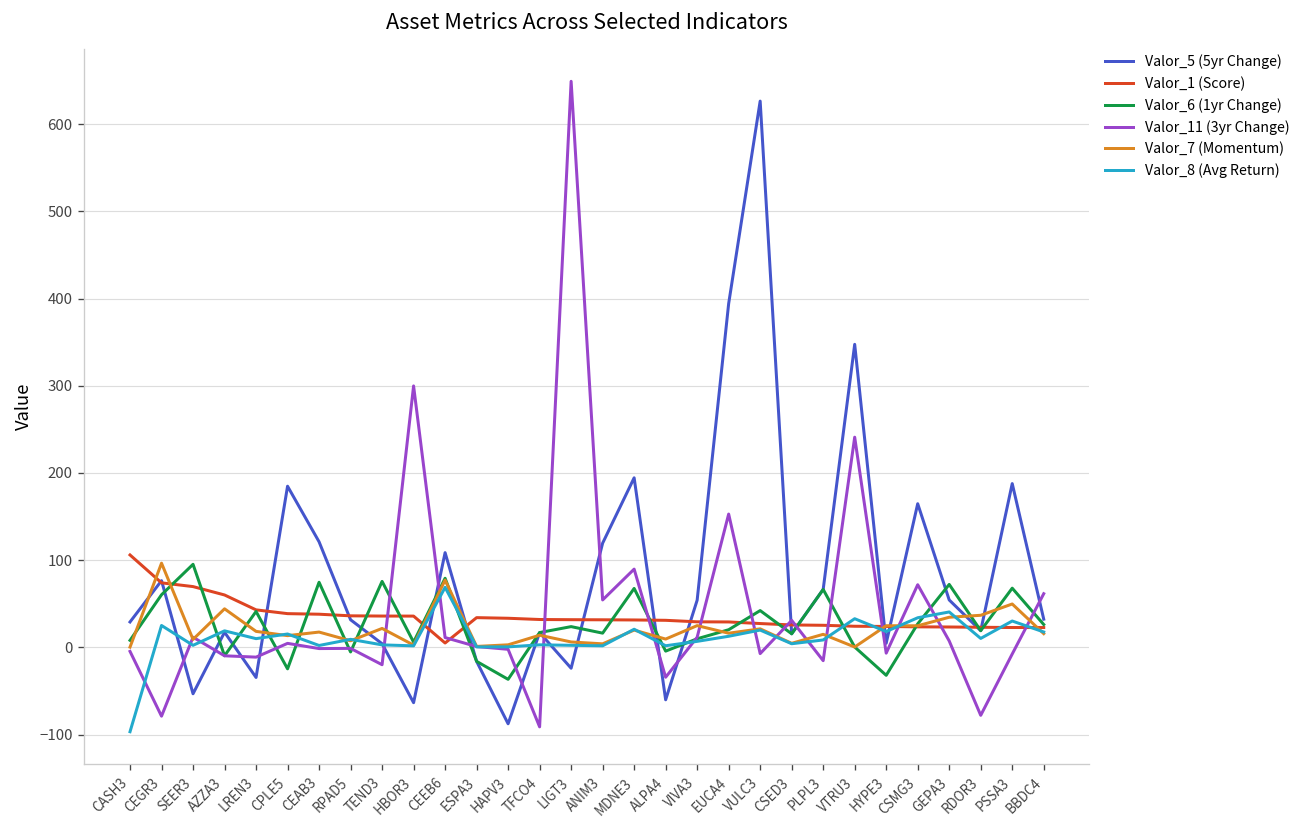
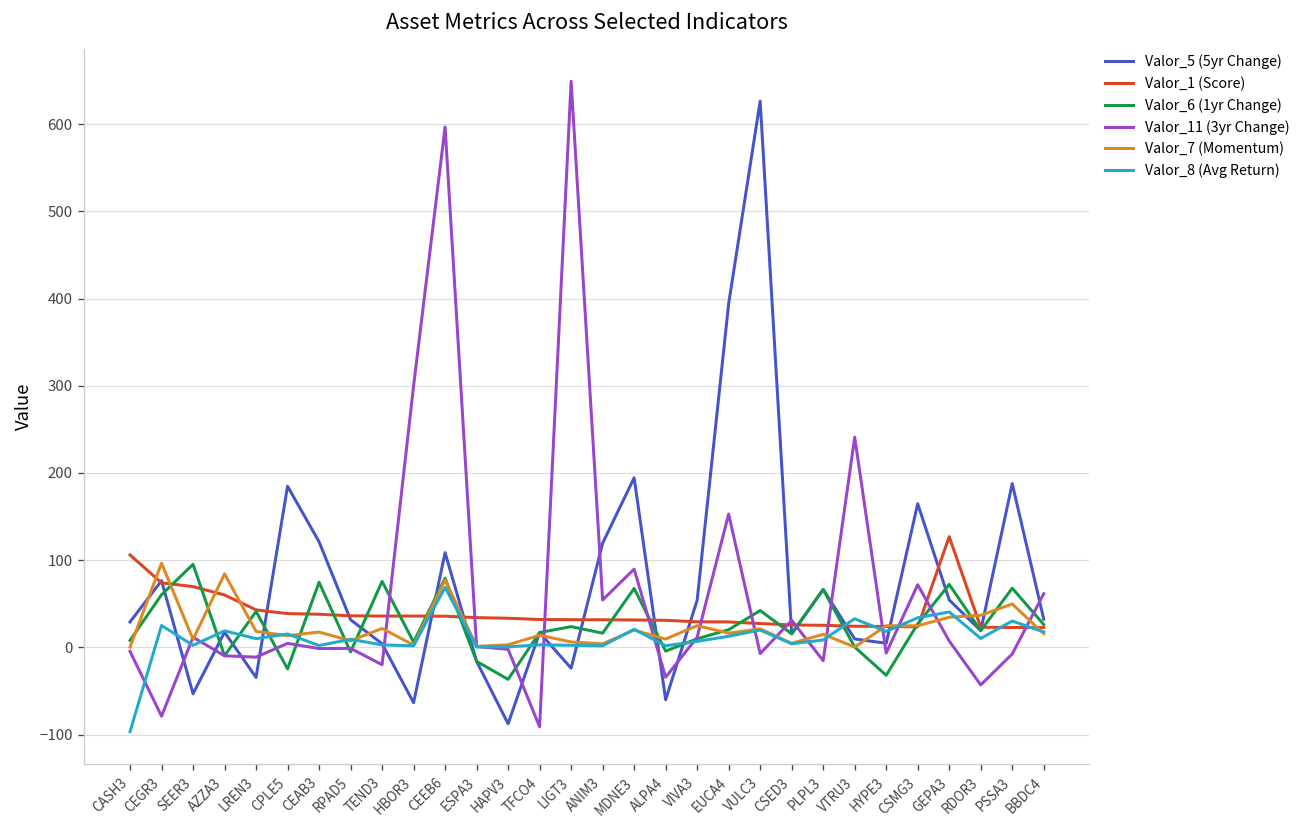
  {
    "Valor_5 (5yr Change)": {
      "CASH3": 30,
      "SEER3": -50,
      "LREN3": -30,
      "CPLE5": 180,
      "CEAB3": 120,
      "RPAD5": 30,
      "HBOR3": -60,
      "CEEB6": 110,
      "HAPV3": -90,
      "LIGT3": -20,
      "ANIM3": 120,
      "MDNE3": 190,
      "ALPA4": -60,
      "VIVA3": 50,
      "EUCA4": 390,
      "VULC3": 630,
-     "VTRU3": 350,
+     "VTRU3": 10,
      "HYPE3": 0,
      "CSMG3": 160,
      "GEPA3": 50,
      "PSSA3": 190,
      "BBDC4": 30
    },
    "Valor_1 (Score)": {
      "CASH3": 110,
      "SEER3": 70,
      "AZZA3": 60,
      "CPLE5": 40,
      "CEAB3": 40,
      "RPAD5": 40,
      "TEND3": 40,
      "HBOR3": 40,
-     "CEEB6": 0,
+     "CEEB6": 40,
      "ESPA3": 30,
      "HAPV3": 30,
      "TFCO4": 30,
      "LIGT3": 30,
      "ANIM3": 30,
      "MDNE3": 30,
      "ALPA4": 30,
      "VIVA3": 30,
      "EUCA4": 30,
      "VULC3": 30,
      "CSED3": 30,
      "PLPL3": 30,
      "VTRU3": 20,
-     "GEPA3": 20,
+     "GEPA3": 130,
      "RDOR3": 20,
      "PSSA3": 20,
      "BBDC4": 20
    },
    "Valor_6 (1yr Change)": {
      "CASH3": 10,
      "CEGR3": 60,
      "SEER3": 100,
      "CPLE5": -20,
      "CEAB3": 70,
      "RPAD5": -10,
      "TEND3": 80,
      "HAPV3": -40,
      "LIGT3": 20,
      "ANIM3": 20,
      "MDNE3": 70,
      "ALPA4": 0,
      "EUCA4": 20,
      "VULC3": 40,
      "HYPE3": -30,
      "GEPA3": 70,
      "PSSA3": 70,
      "BBDC4": 30
    },
    "Valor_11 (3yr Change)": {
      "CASH3": 0,
      "CEGR3": -80,
      "LREN3": -10,
      "CPLE5": 0,
      "CEAB3": 0,
      "RPAD5": 0,
      "TEND3": -20,
      "HBOR3": 300,
-     "CEEB6": 10,
+     "CEEB6": 600,
      "TFCO4": -90,
      "LIGT3": 650,
      "ANIM3": 50,
      "MDNE3": 90,
      "ALPA4": -30,
      "EUCA4": 150,
      "VULC3": -10,
      "CSED3": 30,
      "PLPL3": -20,
      "VTRU3": 240,
      "HYPE3": -10,
      "CSMG3": 70,
      "GEPA3": 10,
-     "RDOR3": -80,
+     "RDOR3": -40,
      "PSSA3": -10,
      "BBDC4": 60
    },
    "Valor_7 (Momentum)": {
      "CASH3": 0,
      "CEGR3": 100,
-     "AZZA3": 40,
+     "AZZA3": 80,
      "LREN3": 20,
      "CEAB3": 20,
      "TEND3": 20,
      "LIGT3": 10,
      "ALPA4": 10,
      "VIVA3": 20,
      "PLPL3": 10,
      "GEPA3": 30,
      "RDOR3": 40,
      "PSSA3": 50
    },
    "Valor_8 (Avg Return)": {
      "CASH3": -100,
      "CEGR3": 30,
      "SEER3": 0,
      "LREN3": 10,
      "CEAB3": 0,
      "CEEB6": 70,
      "TFCO4": 0,
      "LIGT3": 0,
      "ALPA4": 0,
      "PLPL3": 10,
      "VTRU3": 30,
      "HYPE3": 20,
      "CSMG3": 30,
      "GEPA3": 40,
      "RDOR3": 10,
      "PSSA3": 30
    }
  }
